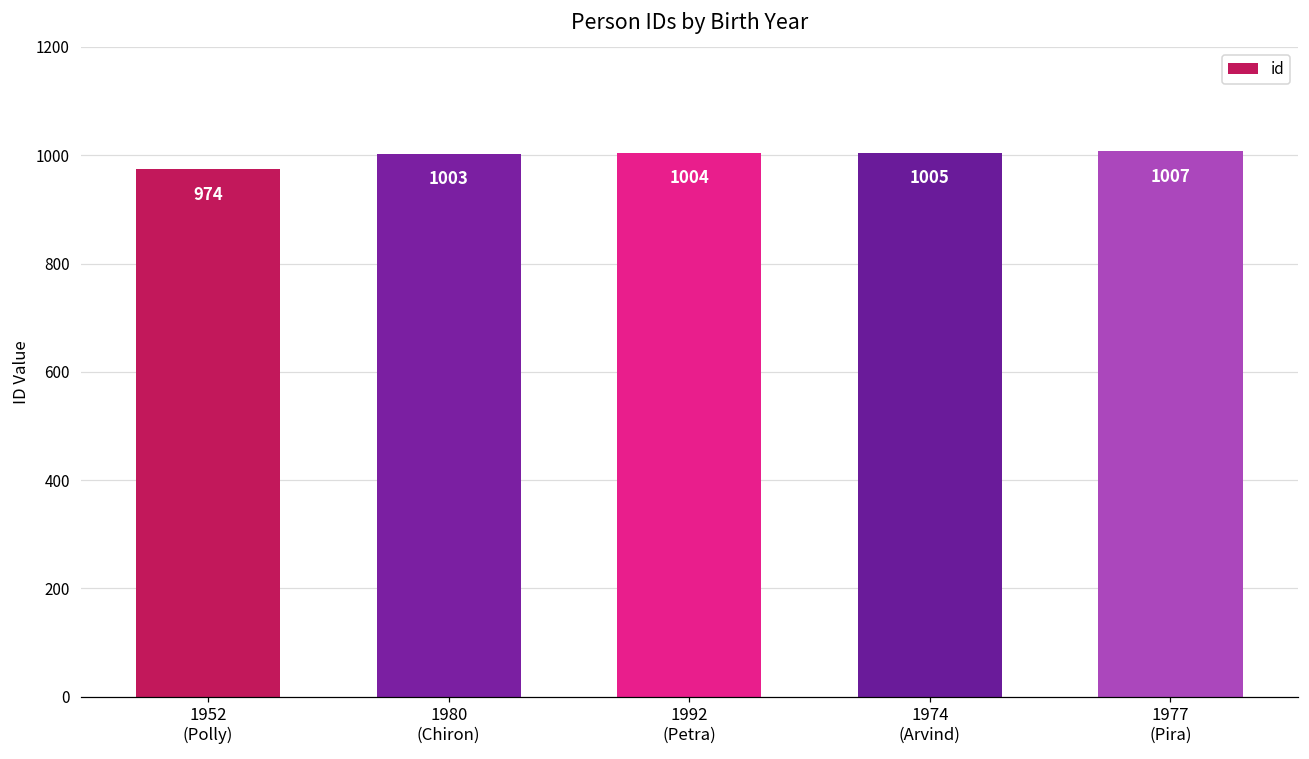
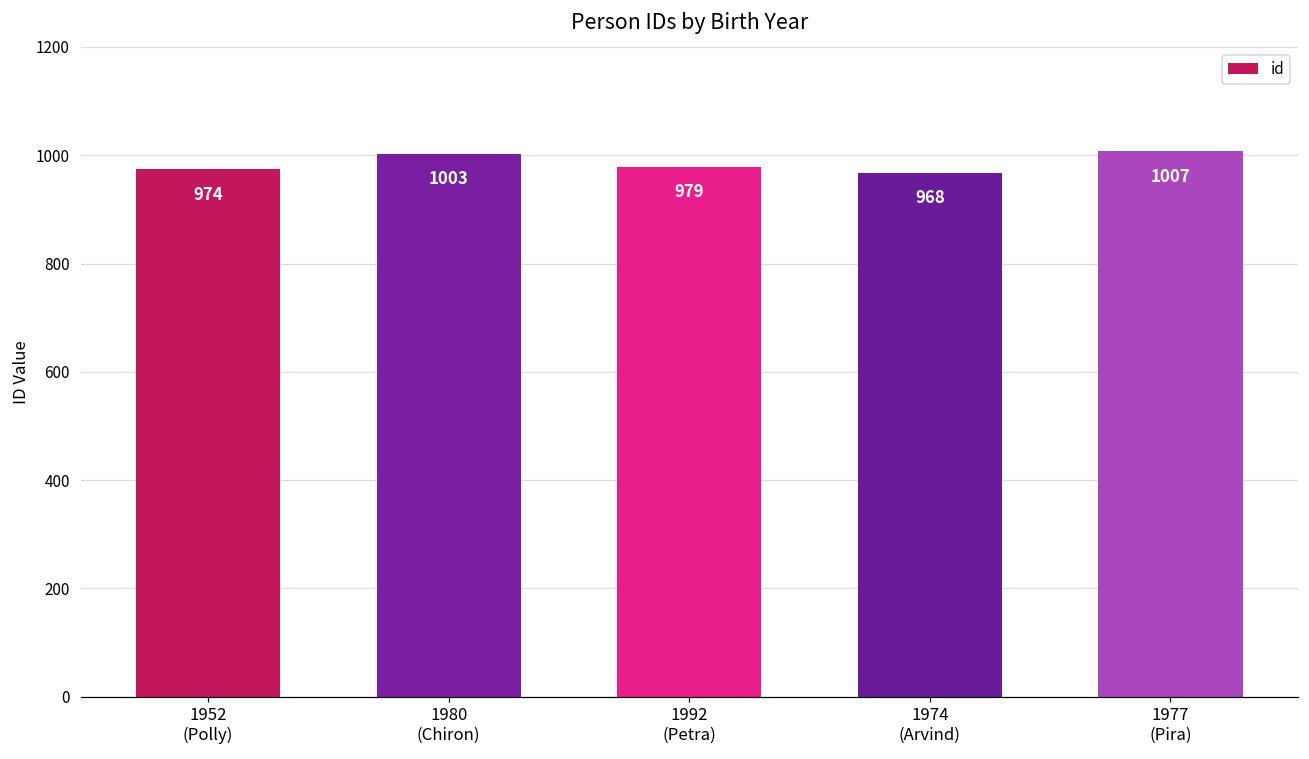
  {
    "1952 (Polly)": 974,
    "1980 (Chiron)": 1003,
-   "1992 (Petra)": 1004,
-   "1974 (Arvind)": 1005,
+   "1992 (Petra)": 979,
+   "1974 (Arvind)": 968,
    "1977 (Pira)": 1007
  }
